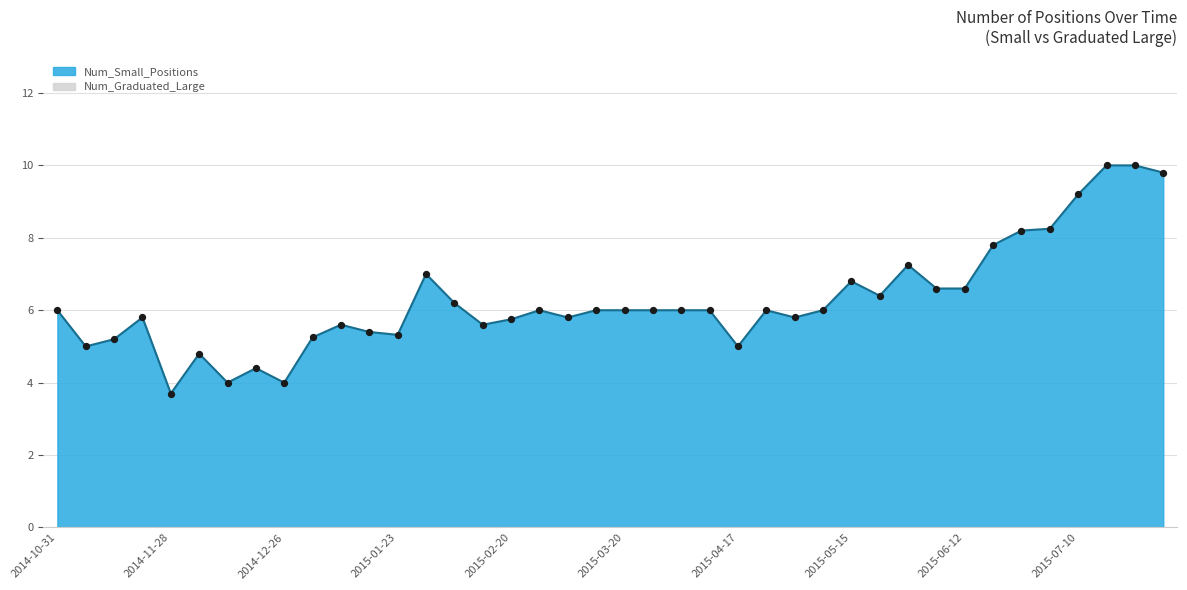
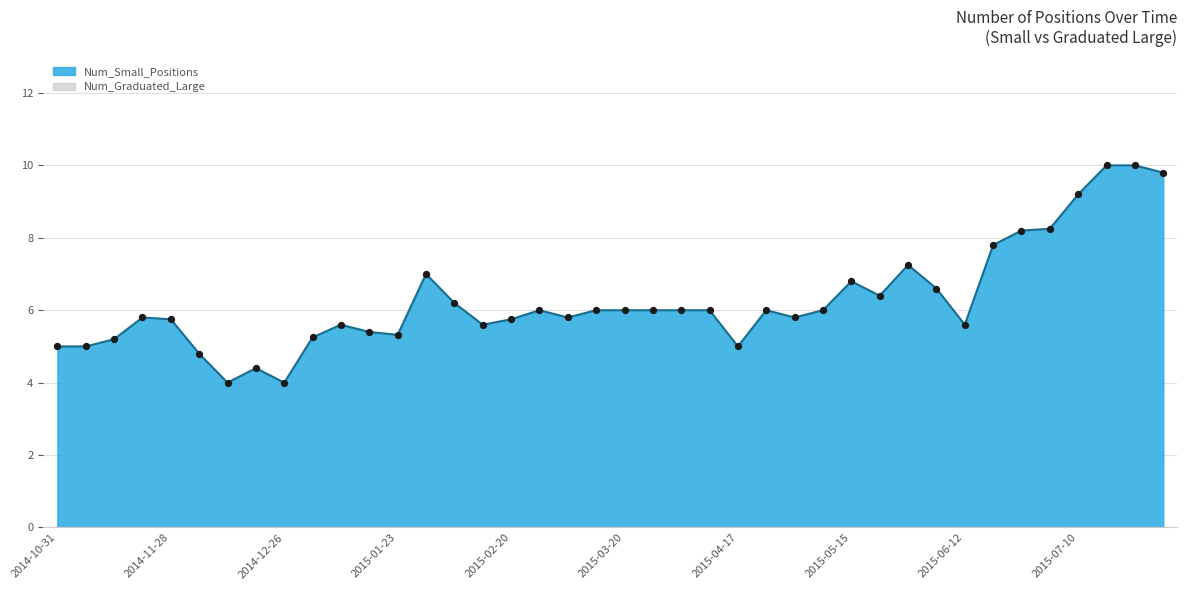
  {
    "Num_Graduated_Large": {
      "2014-10-31": 0.0,
      "2014-11-28": 0.0,
      "2014-12-26": 0.0,
      "2015-01-23": 0.0,
      "2015-02-20": 0.0,
      "2015-03-20": 0.0,
      "2015-04-17": 0.0,
      "2015-05-15": 0.0,
      "2015-06-12": 0.0,
      "2015-07-10": 0.0
    },
    "Num_Small_Positions": {
-     "2014-10-31": 6,
-     "2014-11-28": 3.7,
+     "2014-10-31": 5,
+     "2014-11-28": 5.8,
      "2014-12-26": 4.0,
      "2015-01-23": 5.3,
      "2015-02-20": 5.8,
      "2015-03-20": 6.0,
      "2015-04-17": 5.0,
      "2015-05-15": 6.8,
-     "2015-06-12": 6.6,
+     "2015-06-12": 5.6,
      "2015-07-10": 9.2
    }
  }
